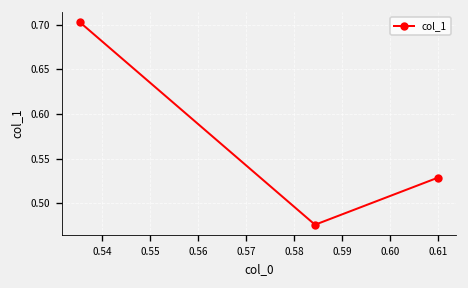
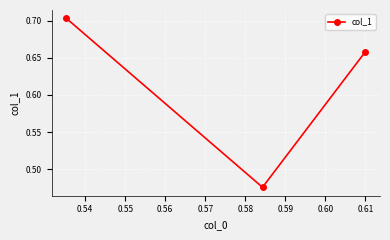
  {
-   "0.61": 0.53
+   "0.61": 0.66
  }
